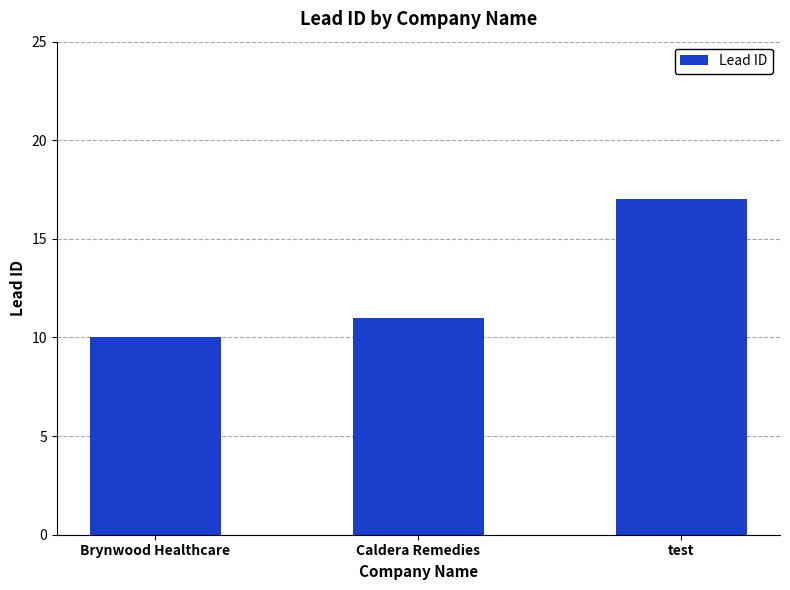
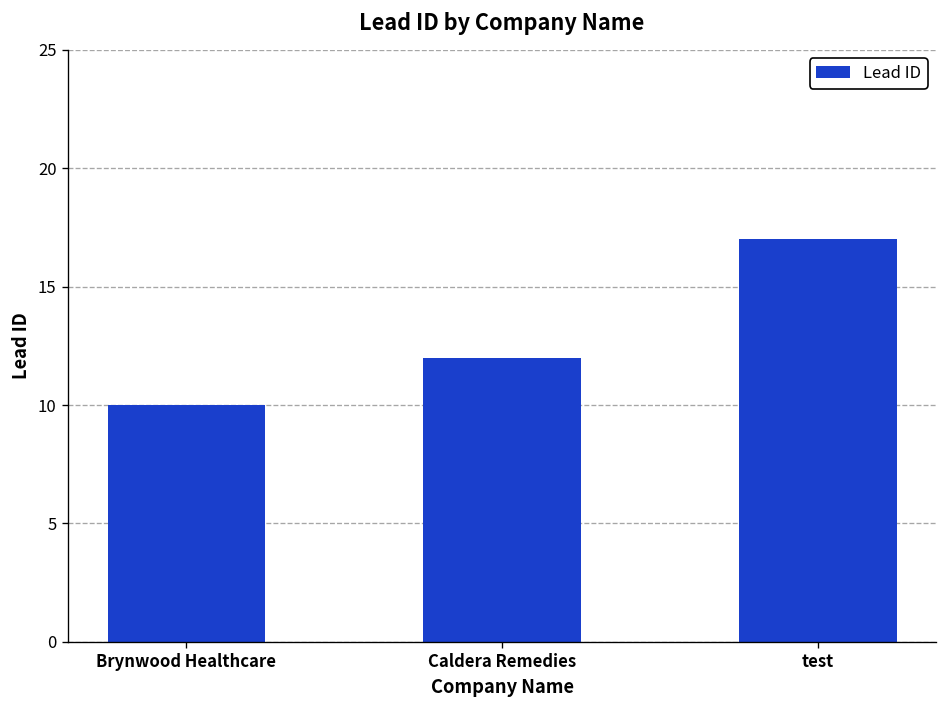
  {
    "Brynwood Healthcare": 10,
-   "Caldera Remedies": 11,
+   "Caldera Remedies": 12,
    "test": 17
  }
